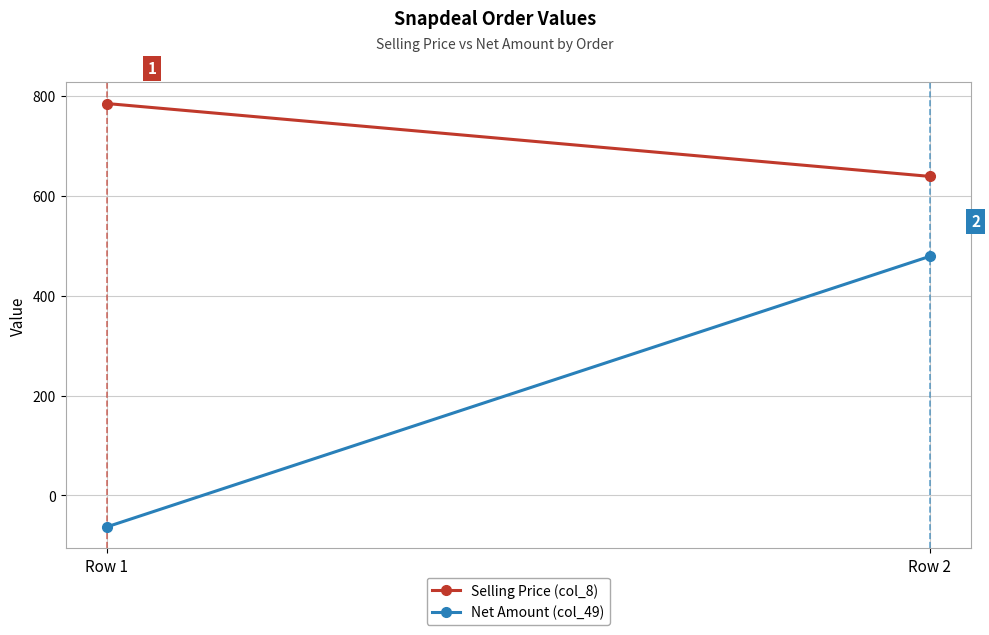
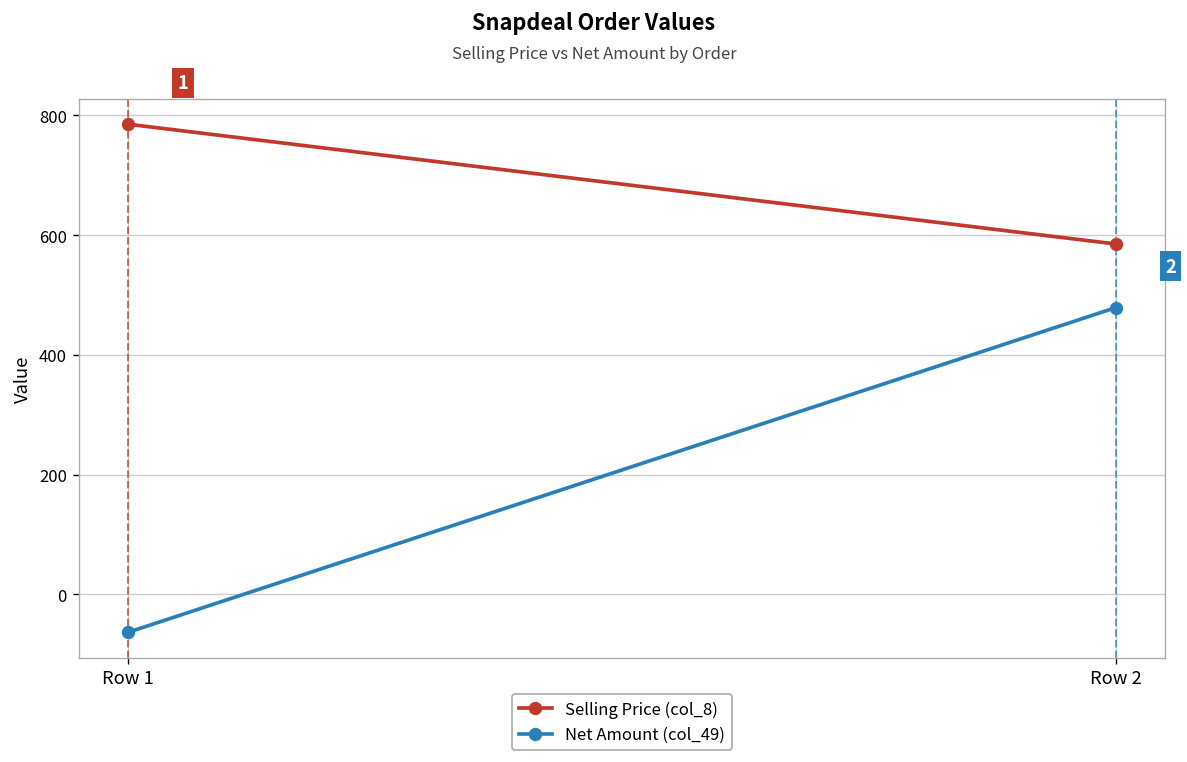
  {
    "Selling Price (col_8)": {
      "Row 1": 790,
-     "Row 2": 640
+     "Row 2": 590
    },
    "Net Amount (col_49)": {
      "Row 1": -60,
      "Row 2": 480
    }
  }
